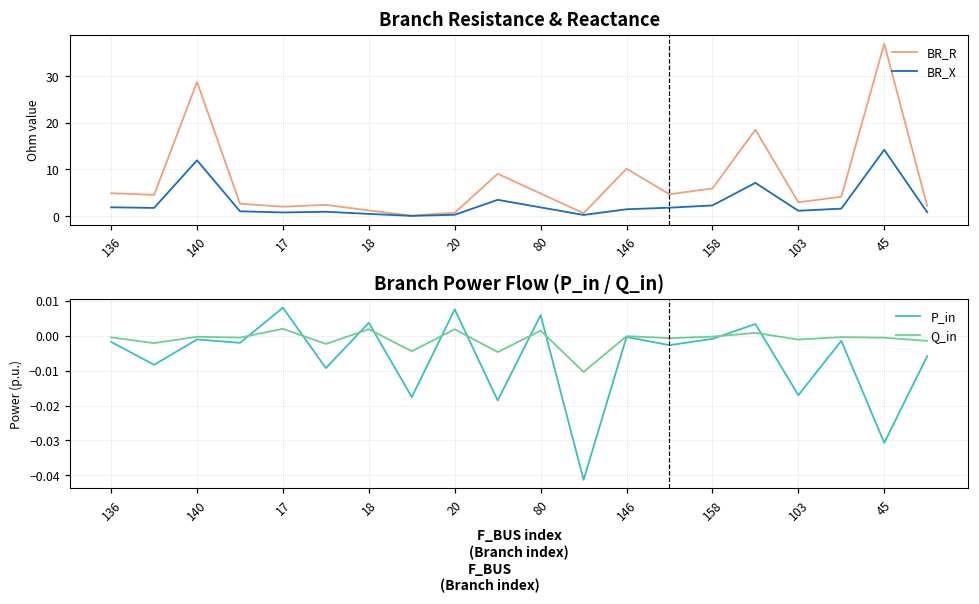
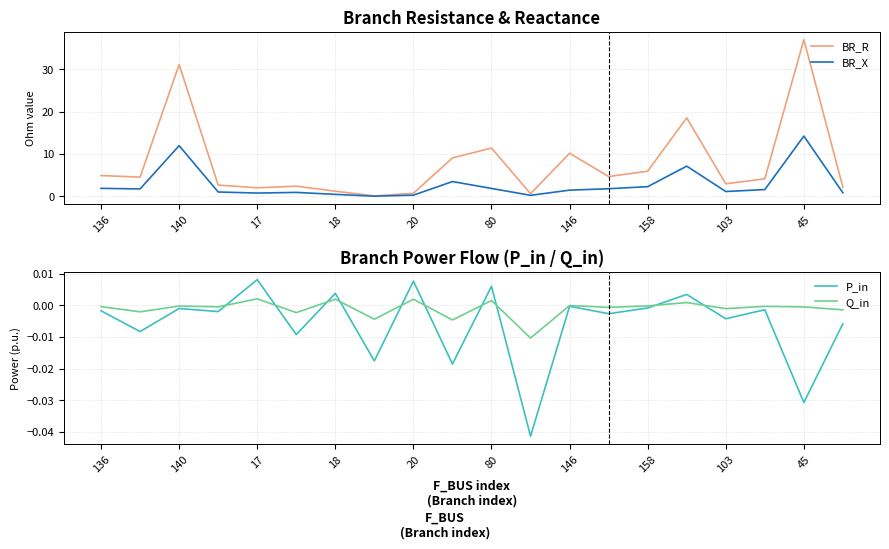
  {
    "Branch Resistance & Reactance": {
      "BR_R": {
        "136": 5,
-       "140": 29,
+       "140": 31,
        "18": 1,
-       "80": 5,
+       "80": 11,
        "146": 10,
        "158": 6,
        "103": 3,
        "45": 37
      },
      "BR_X": {
        "136": 2,
        "140": 12,
        "18": 0,
        "80": 2,
        "146": 1,
        "158": 2,
        "103": 1,
        "45": 14
      }
    },
    "Branch Power Flow (P_in / Q_in)": {
      "P_in": {
        "136": -0.002,
        "18": 0.004,
        "20": 0.008,
        "80": 0.006,
-       "103": -0.017,
+       "103": -0.004,
        "45": -0.031
      },
      "Q_in": {
        "136": 0.000,
        "18": 0.002,
        "20": 0.002,
        "80": 0.001,
        "103": -0.001,
        "45": -0.001
      }
    }
  }
